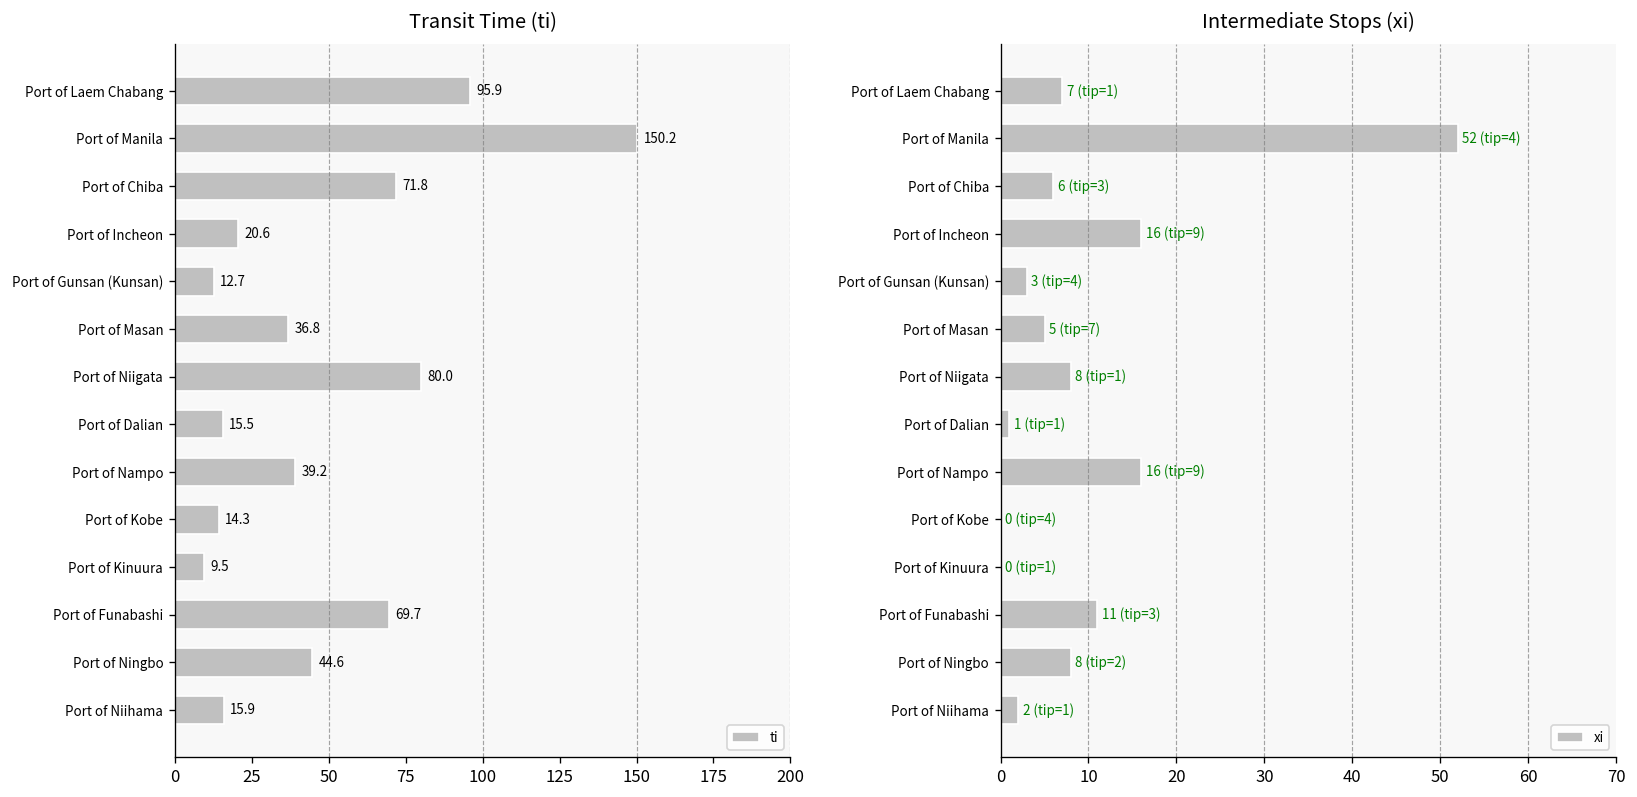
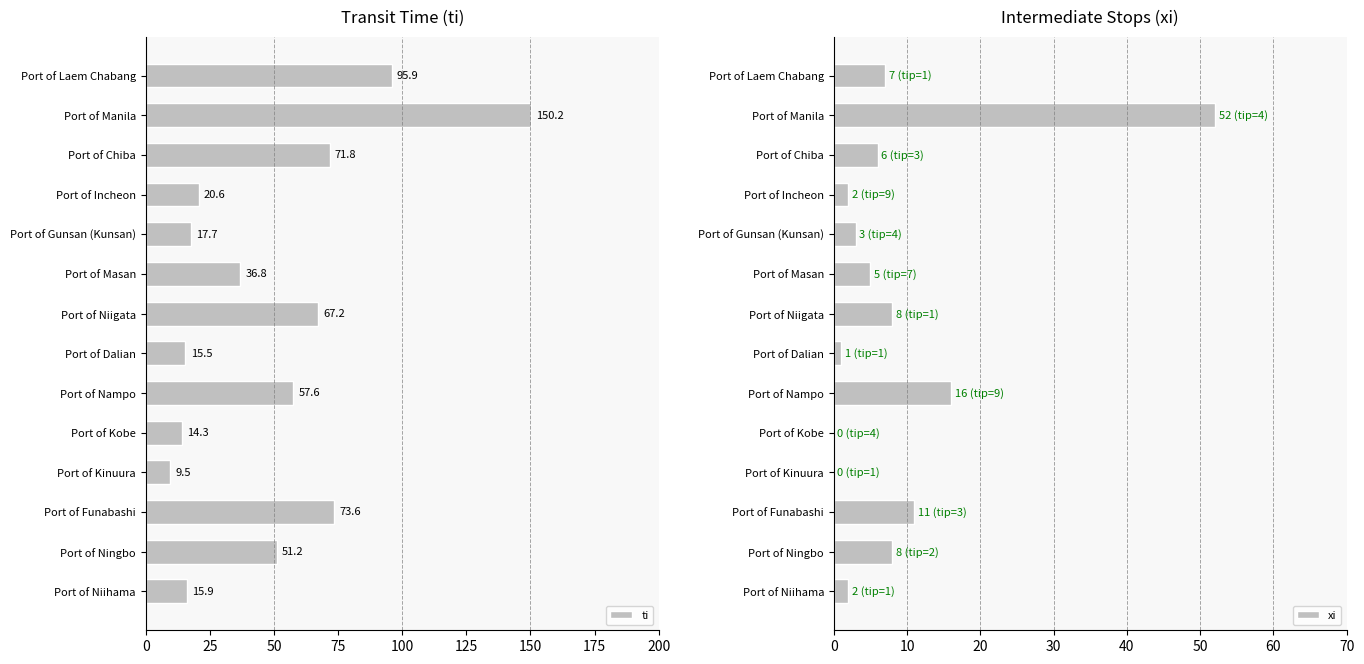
  {
    "Transit Time (ti)": {
      "Port of Laem Chabang": 95.9,
      "Port of Manila": 150.2,
      "Port of Chiba": 71.8,
      "Port of Incheon": 20.6,
-     "Port of Gunsan (Kunsan)": 12.7,
+     "Port of Gunsan (Kunsan)": 17.7,
      "Port of Masan": 36.8,
-     "Port of Niigata": 80.0,
+     "Port of Niigata": 67.2,
      "Port of Dalian": 15.5,
-     "Port of Nampo": 39.2,
+     "Port of Nampo": 57.6,
      "Port of Kobe": 14.3,
      "Port of Kinuura": 9.5,
-     "Port of Funabashi": 69.7,
-     "Port of Ningbo": 44.6,
+     "Port of Funabashi": 73.6,
+     "Port of Ningbo": 51.2,
      "Port of Niihama": 15.9
    },
    "Intermediate Stops (xi)": {
      "Port of Laem Chabang": 7,
      "Port of Manila": 52,
      "Port of Chiba": 6,
-     "Port of Incheon": 16,
+     "Port of Incheon": 2,
      "Port of Gunsan (Kunsan)": 3,
      "Port of Masan": 5,
      "Port of Niigata": 8,
      "Port of Dalian": 1,
      "Port of Nampo": 16,
      "Port of Kobe": 0,
      "Port of Kinuura": 0,
      "Port of Funabashi": 11,
      "Port of Ningbo": 8,
      "Port of Niihama": 2
    }
  }
